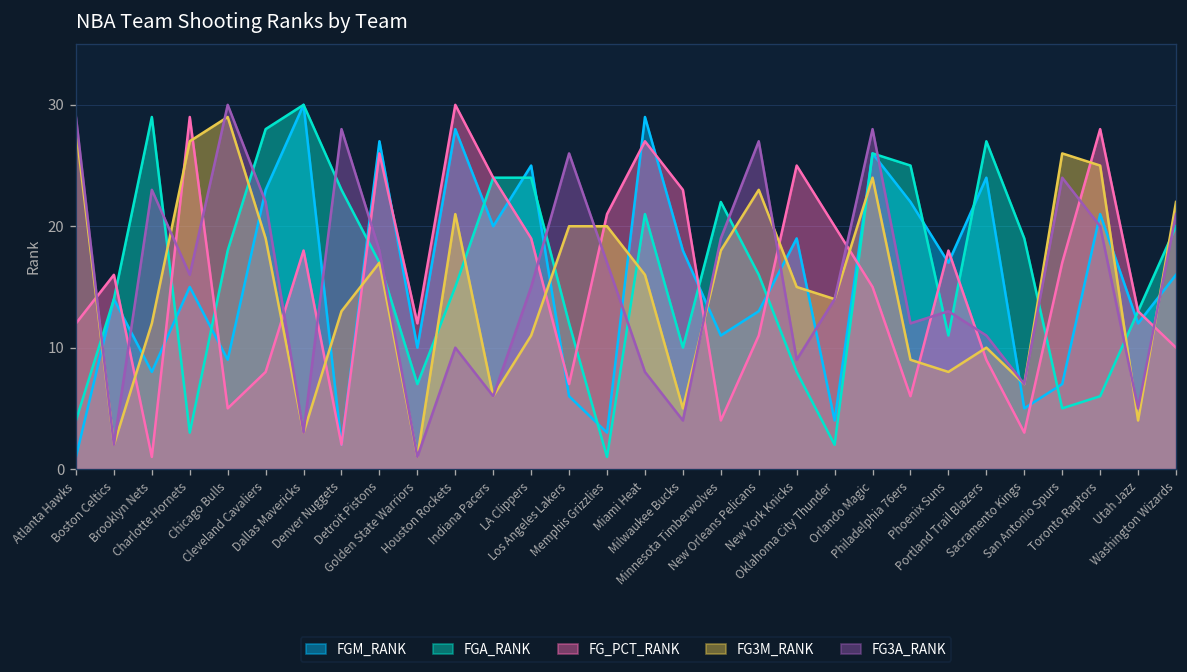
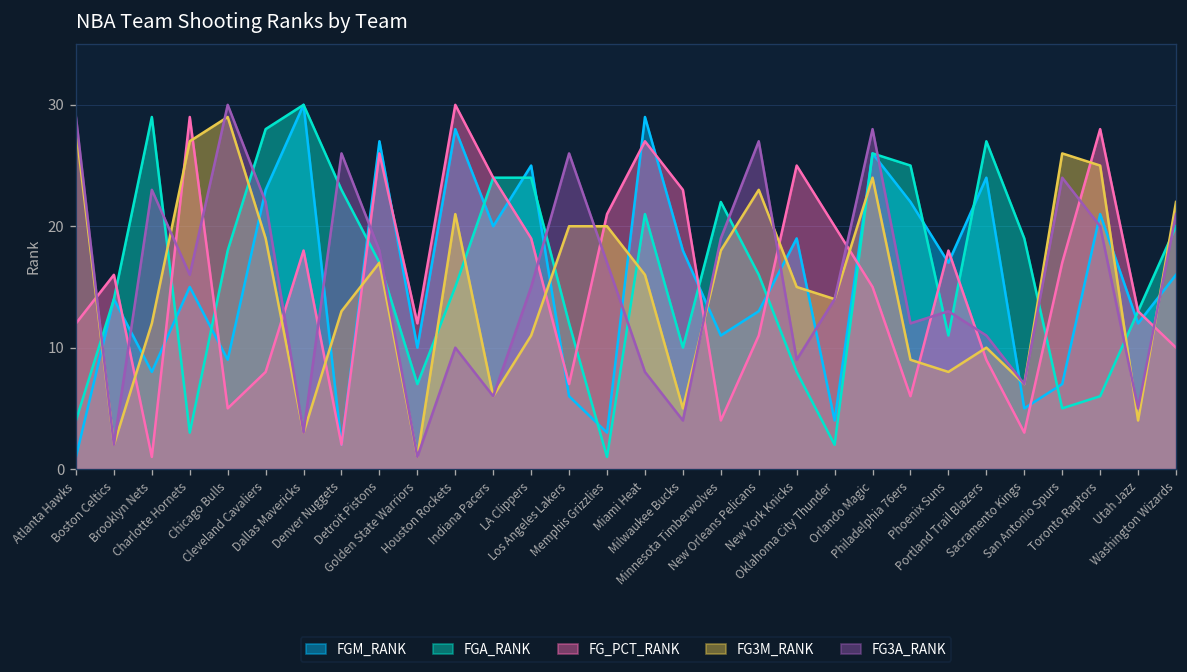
  {
    "FG_PCT_RANK": {
      "Atlanta Hawks": 12,
      "Boston Celtics": 16,
      "Brooklyn Nets": 1,
      "Charlotte Hornets": 29,
      "Chicago Bulls": 5,
      "Cleveland Cavaliers": 8,
      "Dallas Mavericks": 18,
      "Detroit Pistons": 26,
      "Golden State Warriors": 12,
      "Houston Rockets": 30,
      "LA Clippers": 19,
      "Los Angeles Lakers": 7,
      "Memphis Grizzlies": 21,
      "Miami Heat": 27,
      "Milwaukee Bucks": 23,
      "Minnesota Timberwolves": 4,
      "New Orleans Pelicans": 11,
      "New York Knicks": 25,
      "Oklahoma City Thunder": 20,
      "Orlando Magic": 15,
      "Philadelphia 76ers": 6,
      "Phoenix Suns": 18,
      "Portland Trail Blazers": 9,
      "Sacramento Kings": 3,
      "San Antonio Spurs": 17,
      "Toronto Raptors": 28,
      "Washington Wizards": 10
    },
    "FG3M_RANK": {
      "Atlanta Hawks": 28,
      "Brooklyn Nets": 12,
      "Charlotte Hornets": 27,
      "Chicago Bulls": 29,
      "Cleveland Cavaliers": 19,
      "Denver Nuggets": 13,
      "Houston Rockets": 21,
      "LA Clippers": 11,
      "Los Angeles Lakers": 20,
      "Memphis Grizzlies": 20,
      "Miami Heat": 16,
      "Milwaukee Bucks": 5,
      "Minnesota Timberwolves": 18,
      "New Orleans Pelicans": 23,
      "New York Knicks": 15,
      "Orlando Magic": 24,
      "Philadelphia 76ers": 9,
      "Phoenix Suns": 8,
      "Portland Trail Blazers": 10,
      "San Antonio Spurs": 26,
      "Toronto Raptors": 25,
      "Utah Jazz": 4,
      "Washington Wizards": 22
    },
    "FG3A_RANK": {
      "Atlanta Hawks": 29,
      "Brooklyn Nets": 23,
      "Charlotte Hornets": 16,
      "Chicago Bulls": 30,
      "Cleveland Cavaliers": 22,
-     "Denver Nuggets": 28,
+     "Denver Nuggets": 26,
      "Detroit Pistons": 18,
      "Houston Rockets": 10,
      "LA Clippers": 15,
      "Los Angeles Lakers": 26,
      "Memphis Grizzlies": 17,
      "Miami Heat": 8,
      "Milwaukee Bucks": 4,
      "Minnesota Timberwolves": 19,
      "New Orleans Pelicans": 27,
      "New York Knicks": 9,
      "Orlando Magic": 28,
      "Philadelphia 76ers": 12,
      "Phoenix Suns": 13,
      "Portland Trail Blazers": 11,
      "San Antonio Spurs": 24,
      "Toronto Raptors": 20,
      "Utah Jazz": 5,
      "Washington Wizards": 21
    }
  }
